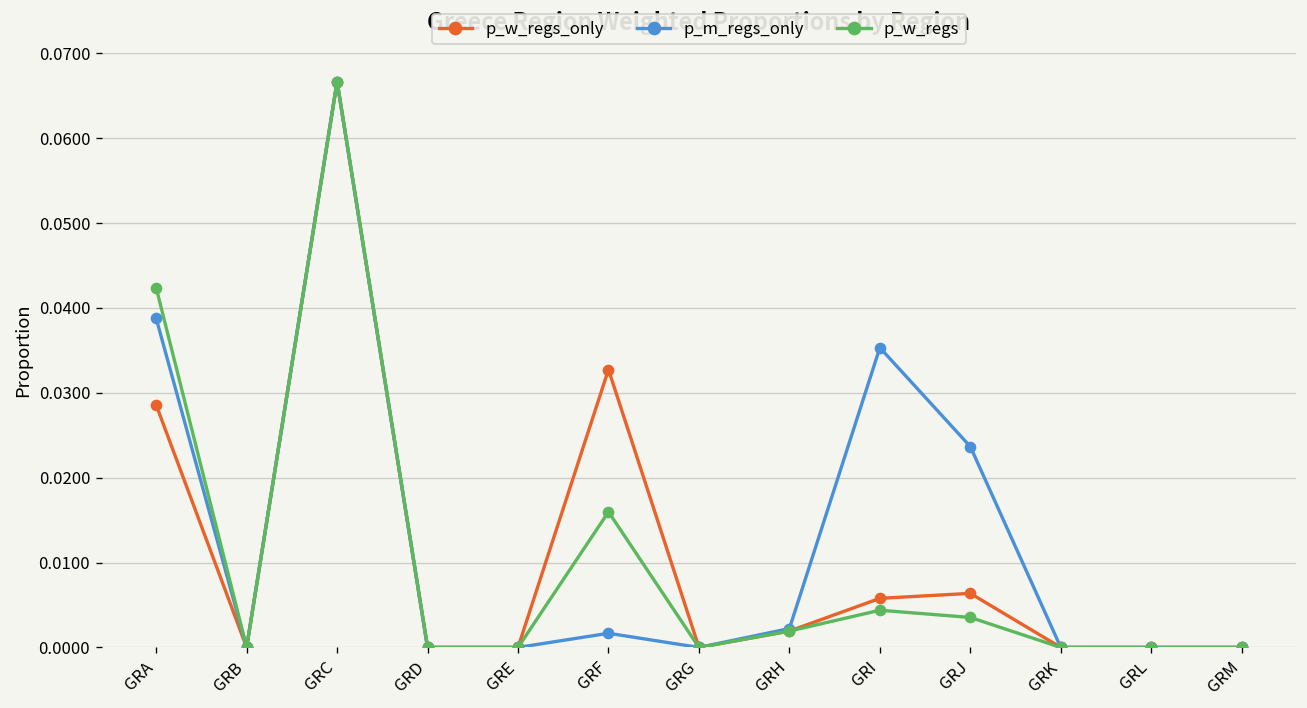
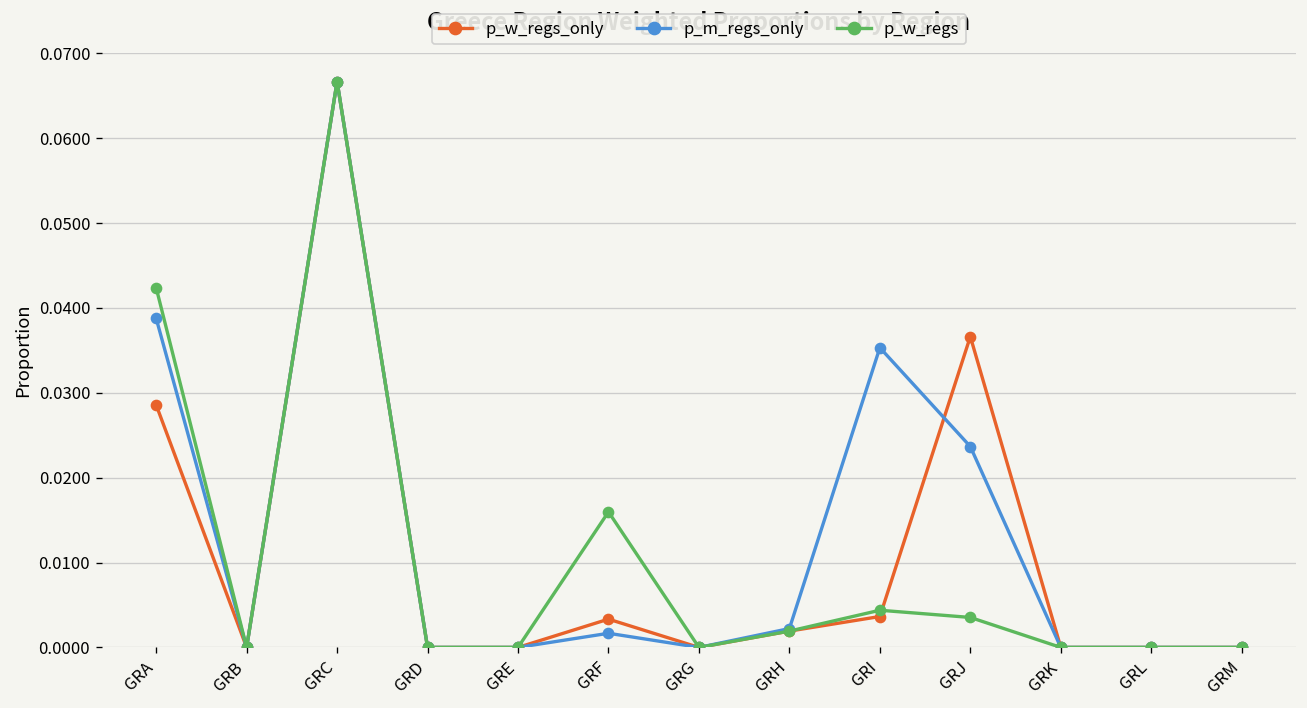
  {
    "p_w_regs_only": {
      "GRA": 0.029,
-     "GRF": 0.033,
-     "GRI": 0.006,
-     "GRJ": 0.006
+     "GRF": 0.003,
+     "GRI": 0.004,
+     "GRJ": 0.037
    },
    "p_m_regs_only": {
      "GRA": 0.039,
      "GRF": 0.002,
      "GRI": 0.035,
      "GRJ": 0.024
    },
    "p_w_regs": {
      "GRA": 0.042,
      "GRF": 0.016,
      "GRI": 0.004,
      "GRJ": 0.004
    }
  }
